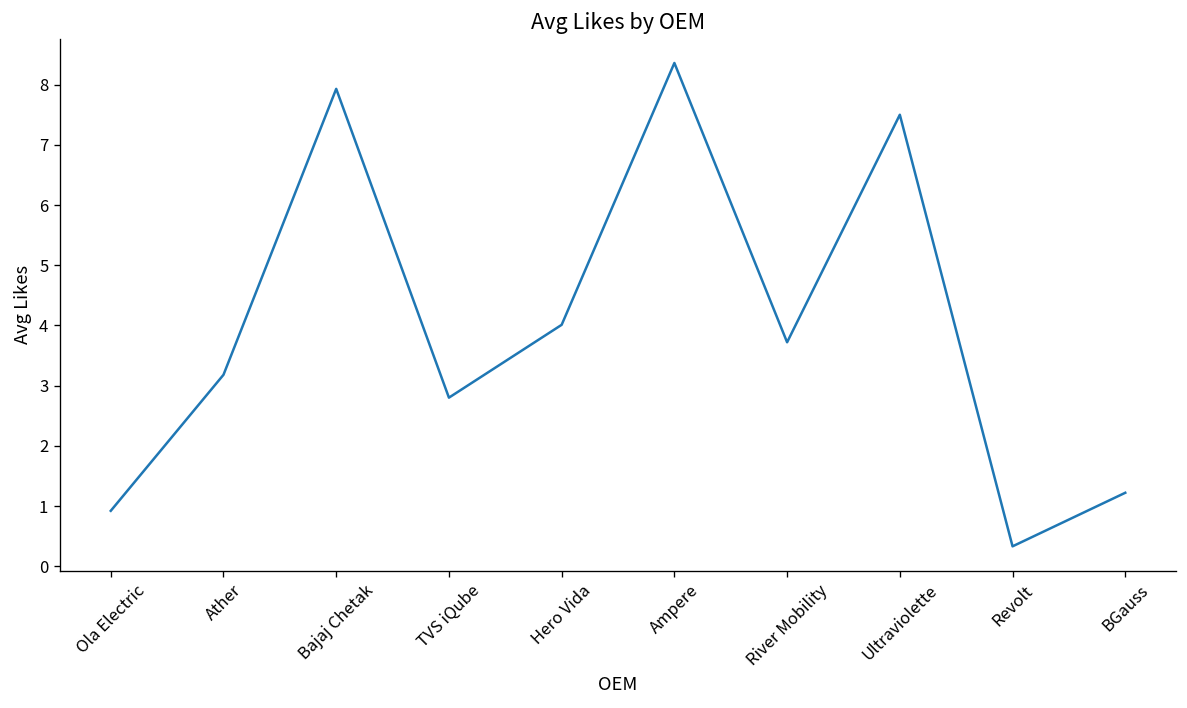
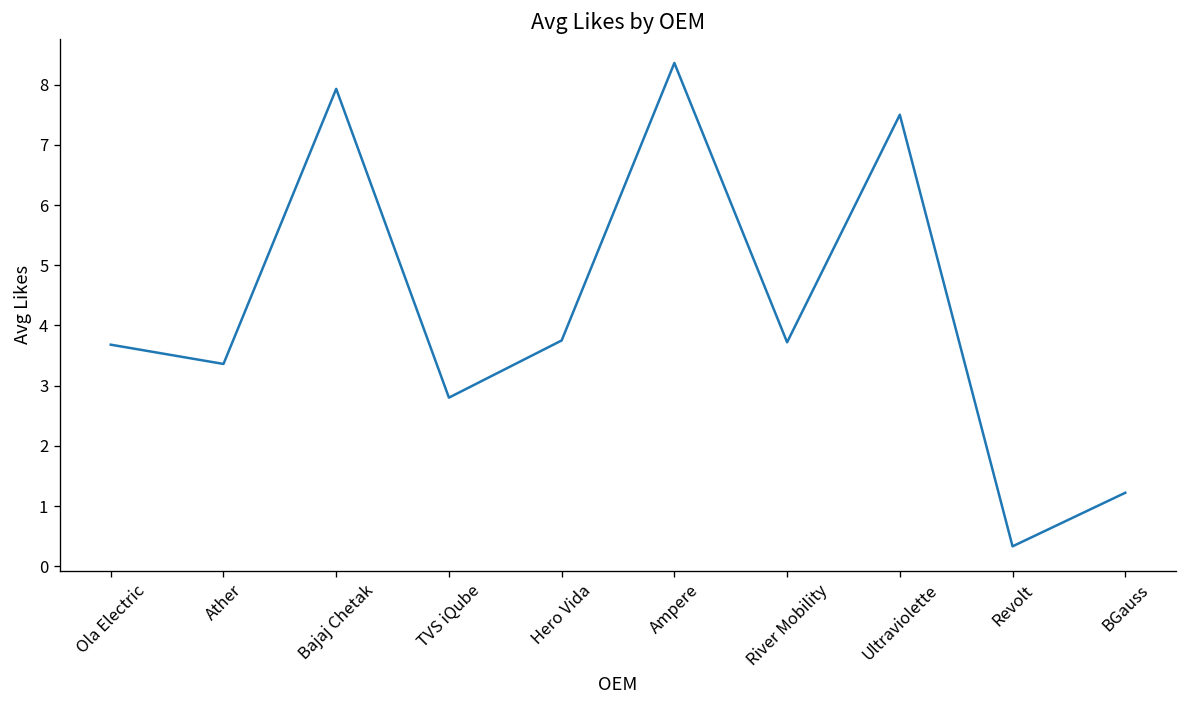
  {
-   "Ola Electric": 0.9,
-   "Ather": 3.2,
+   "Ola Electric": 3.7,
+   "Ather": 3.4,
    "Bajaj Chetak": 7.9,
    "TVS iQube": 2.8,
-   "Hero Vida": 4.0,
+   "Hero Vida": 3.8,
    "Ampere": 8.4,
    "River Mobility": 3.7,
    "Ultraviolette": 7.5,
    "Revolt": 0.3,
    "BGauss": 1.2
  }
